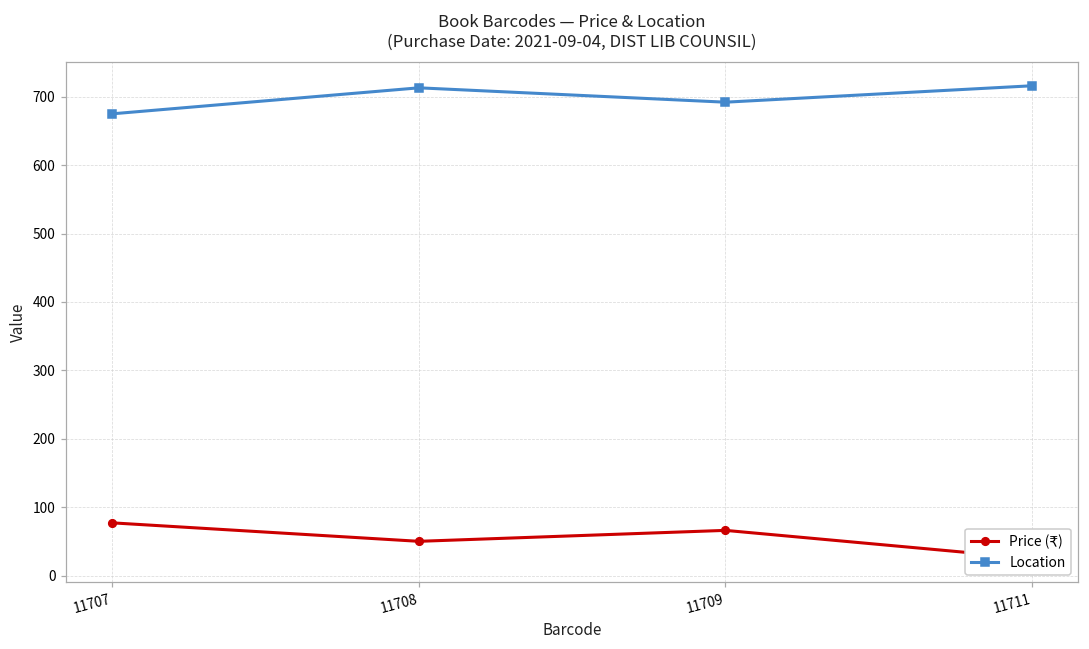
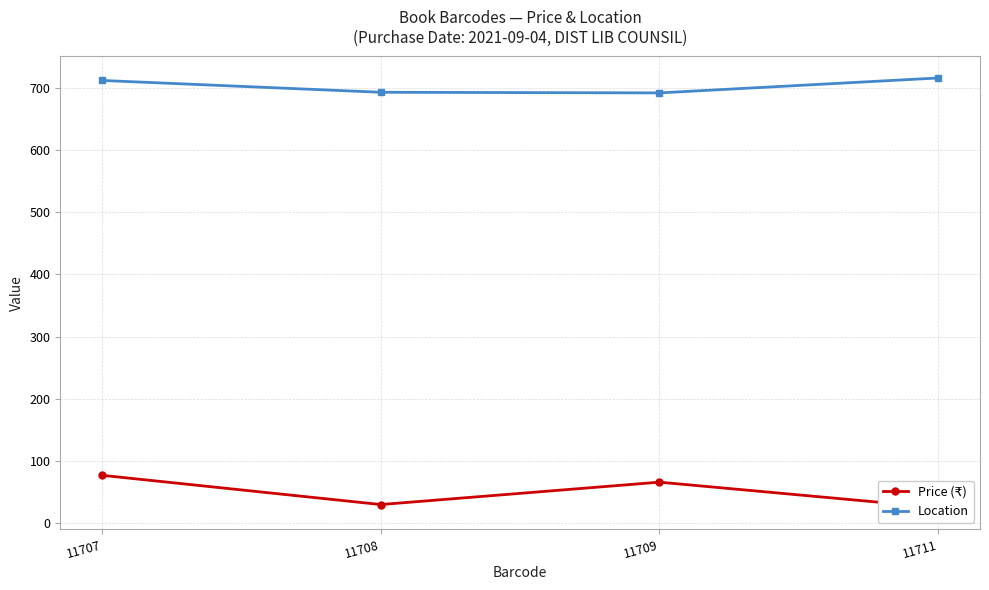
  {
    "Price (₹)": {
      "11707": 80,
-     "11708": 50,
+     "11708": 30,
      "11709": 70
    },
    "Location": {
-     "11707": 680,
-     "11708": 710,
+     "11707": 710,
+     "11708": 690,
      "11709": 690,
      "11711": 720
    }
  }
